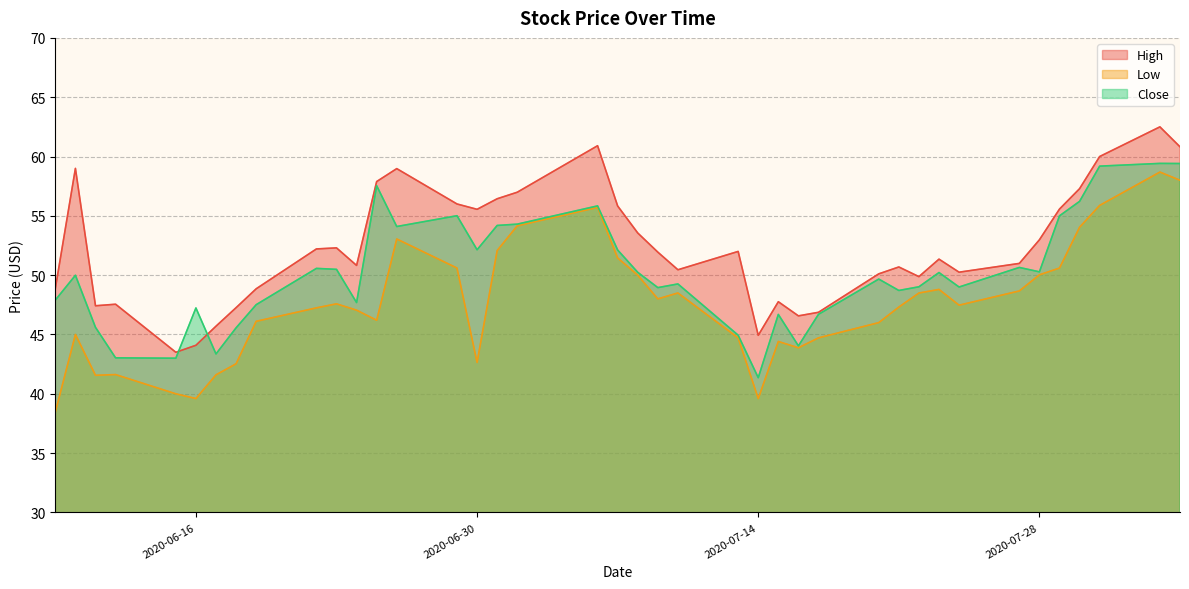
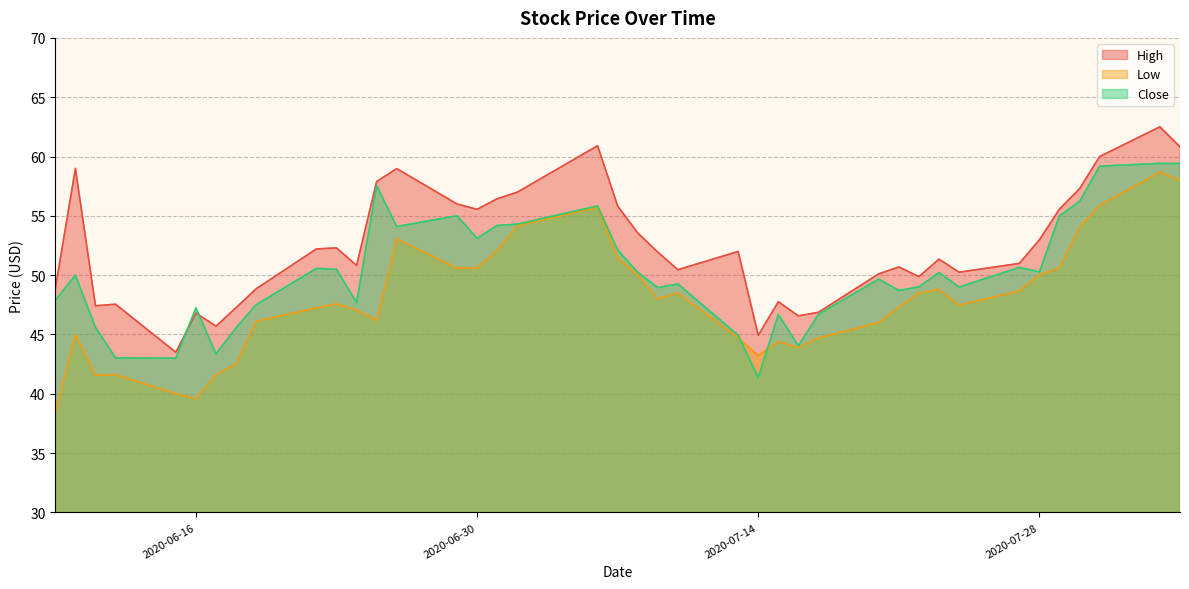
  {
    "High": {
-     "2020-06-16": 44.1,
+     "2020-06-16": 46.8,
      "2020-06-30": 55.5,
      "2020-07-14": 44.9,
      "2020-07-28": 53.0
    },
    "Low": {
      "2020-06-16": 39.6,
-     "2020-06-30": 42.6,
-     "2020-07-14": 39.6,
+     "2020-06-30": 50.6,
+     "2020-07-14": 43.2,
      "2020-07-28": 50.0
    },
    "Close": {
      "2020-06-16": 47.2,
-     "2020-06-30": 52.1,
+     "2020-06-30": 53.1,
      "2020-07-14": 41.4,
      "2020-07-28": 50.3
    }
  }
